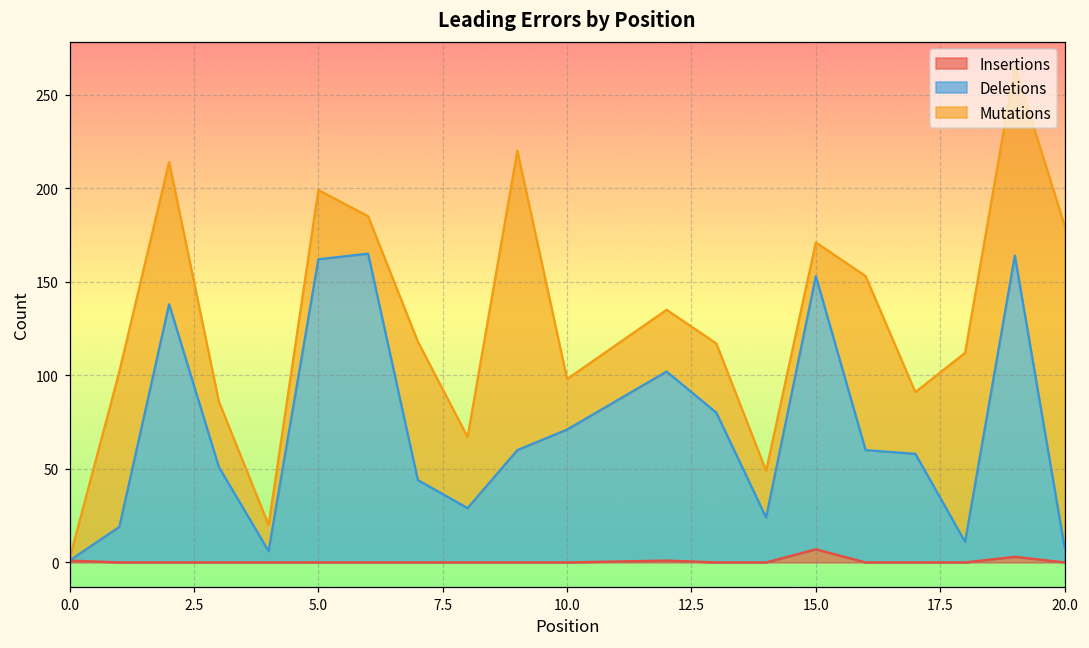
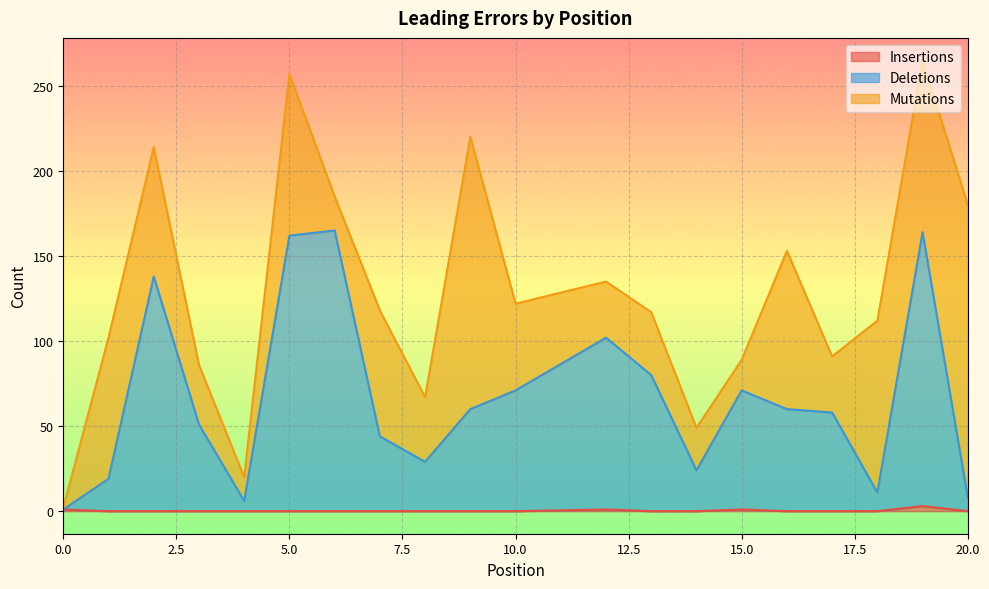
  {
    "Insertions": {
      "5.0": 0,
      "10.0": 0,
-     "15.0": 7,
+     "15.0": 1,
      "20.0": 0
    },
    "Deletions": {
      "5.0": 162,
      "10.0": 71,
-     "15.0": 146,
+     "15.0": 70,
      "20.0": 8
    },
    "Mutations": {
-     "5.0": 37,
-     "10.0": 27,
+     "5.0": 95,
+     "10.0": 51,
      "15.0": 18,
      "20.0": 172
    }
  }
